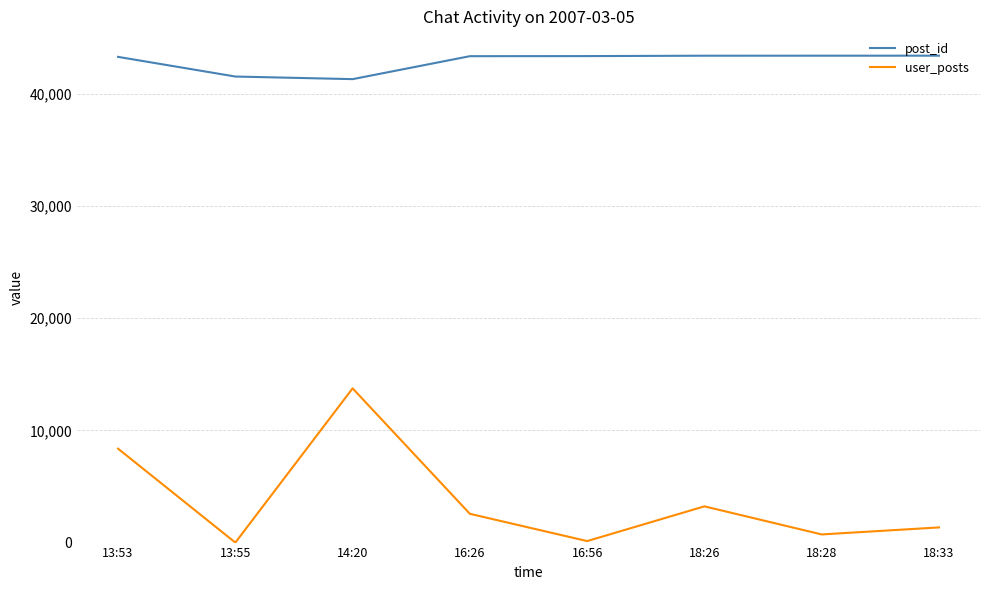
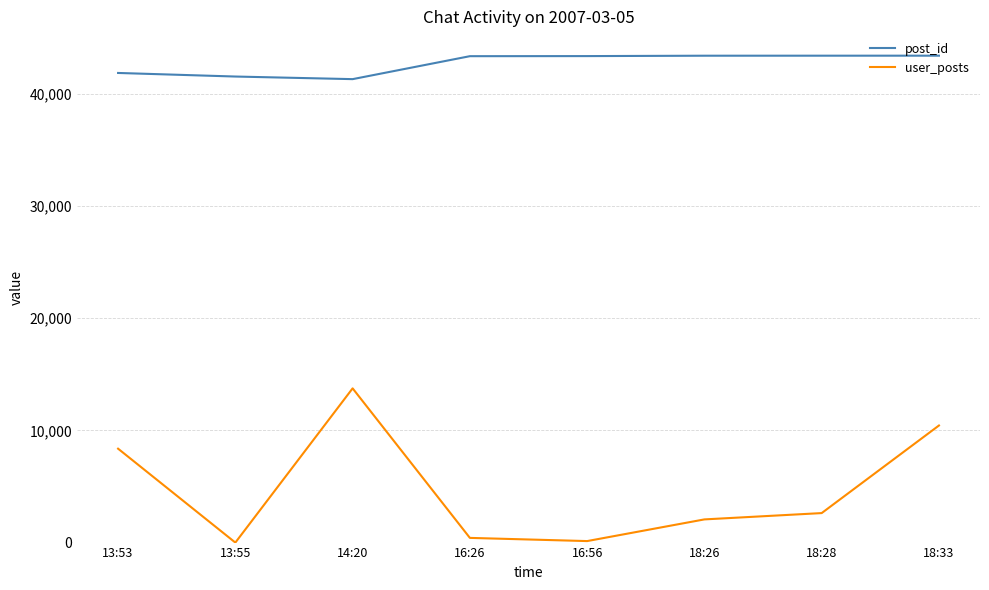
  {
    "post_id": {
-     "13:53": "43,300",
+     "13:53": "41,900",
      "13:55": "41,500",
      "14:20": "41,300",
      "16:26": "43,400",
      "16:56": "43,400",
      "18:26": "43,400",
      "18:28": "43,400",
      "18:33": "43,400"
    },
    "user_posts": {
      "13:53": "8,400",
      "13:55": "0",
      "14:20": "13,700",
-     "16:26": "2,600",
+     "16:26": "400",
      "16:56": "100",
-     "18:26": "3,200",
-     "18:28": "700",
-     "18:33": "1,400"
+     "18:26": "2,100",
+     "18:28": "2,600",
+     "18:33": "10,400"
    }
  }
